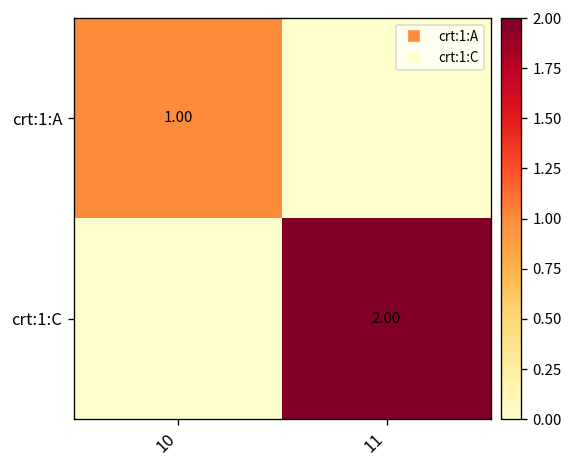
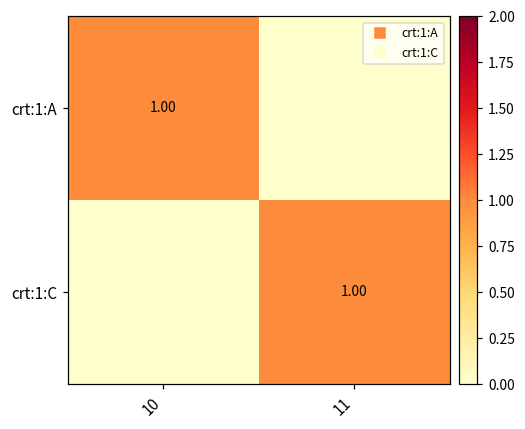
  {
    "crt:1:A": {
      "10": 1.00
    },
    "crt:1:C": {
-     "11": 2.00
+     "11": 1.00
    }
  }
